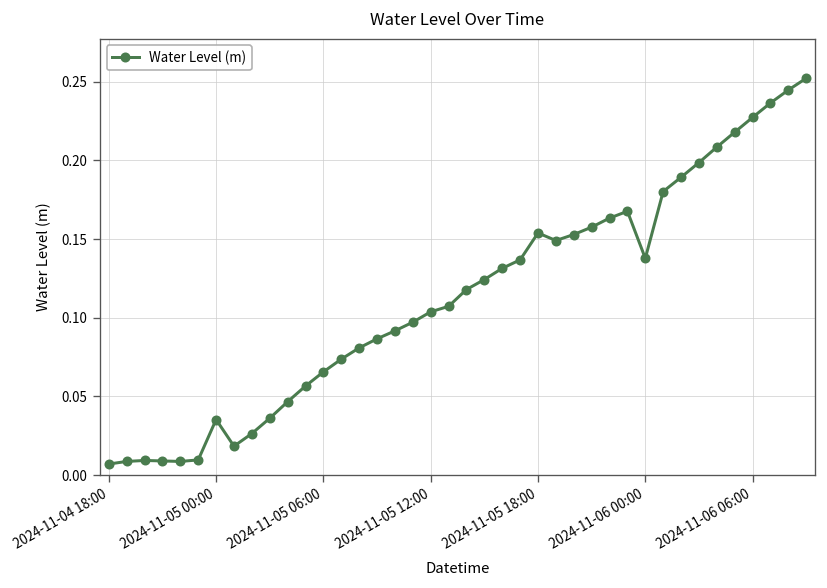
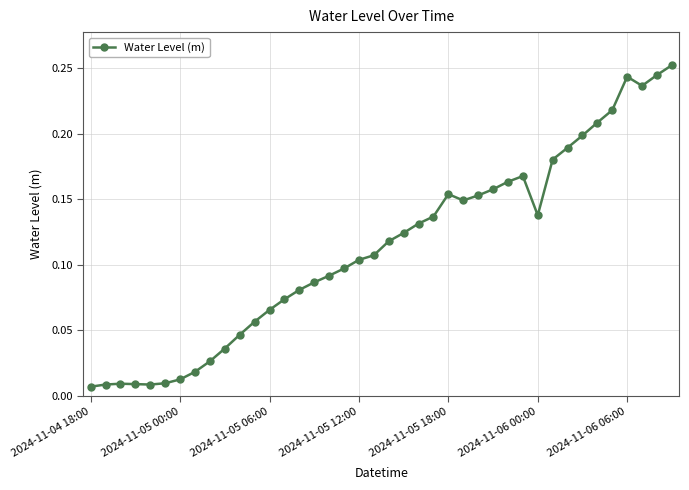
  {
    "2024-11-04 18:00": 0.007,
-   "2024-11-05 00:00": 0.035,
+   "2024-11-05 00:00": 0.013,
    "2024-11-05 06:00": 0.066,
    "2024-11-05 12:00": 0.104,
    "2024-11-05 18:00": 0.154,
    "2024-11-06 00:00": 0.138,
-   "2024-11-06 06:00": 0.227
+   "2024-11-06 06:00": 0.243
  }
